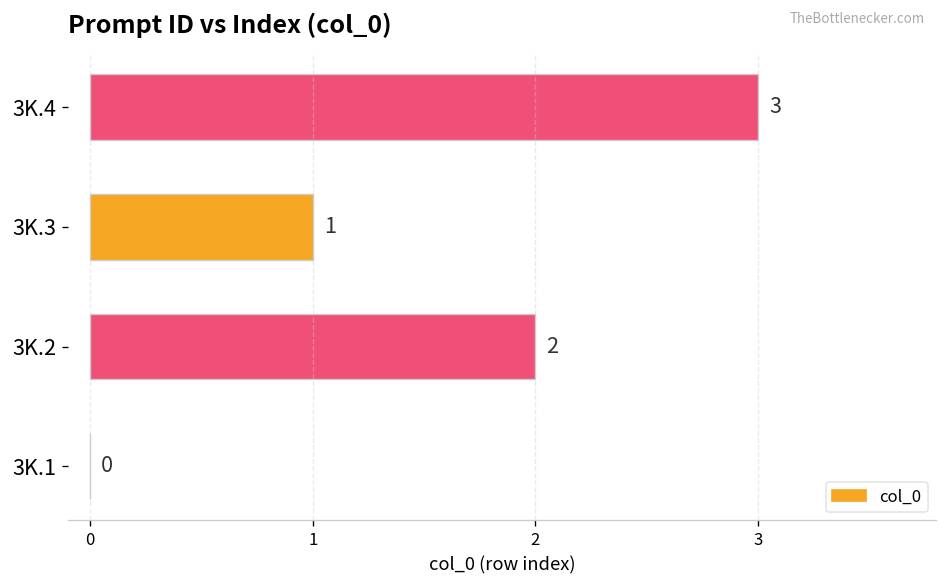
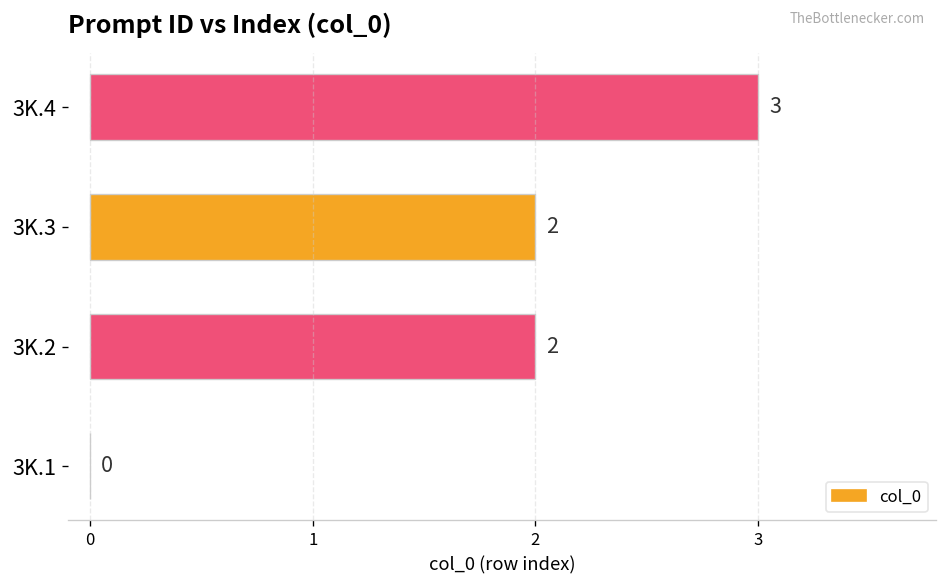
  {
    "3K.4": 3,
-   "3K.3": 1,
+   "3K.3": 2,
    "3K.2": 2,
    "3K.1": 0
  }
